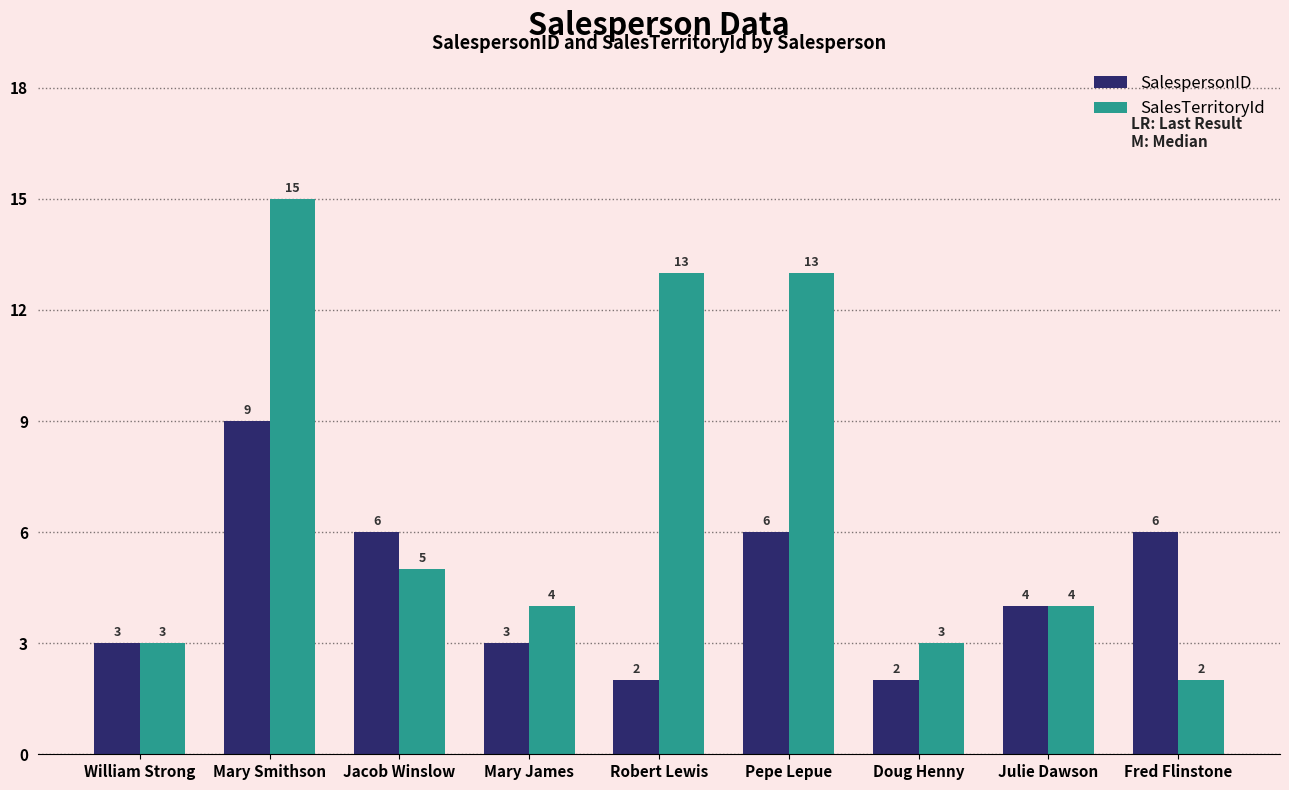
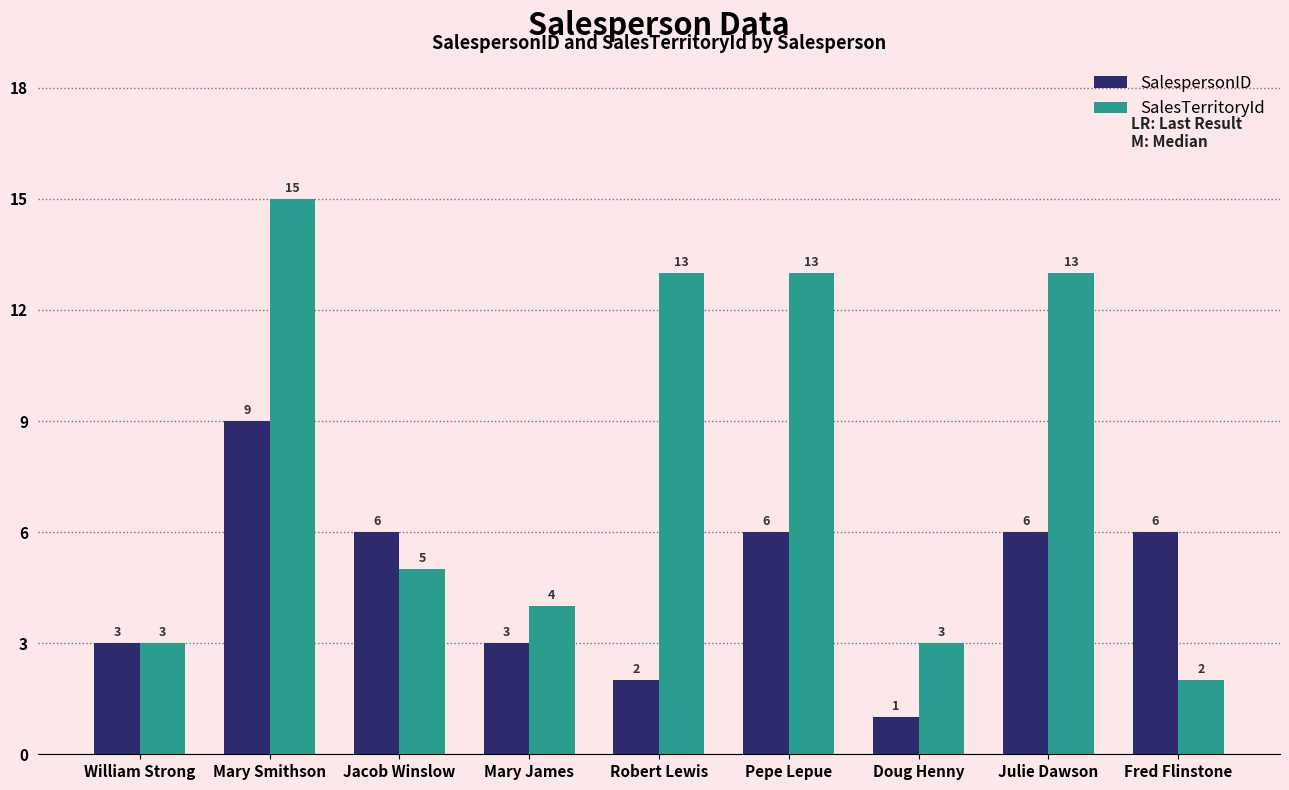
  {
    "SalespersonID": {
      "William Strong": 3,
      "Mary Smithson": 9,
      "Jacob Winslow": 6,
      "Mary James": 3,
      "Robert Lewis": 2,
      "Pepe Lepue": 6,
-     "Doug Henny": 2,
-     "Julie Dawson": 4,
+     "Doug Henny": 1,
+     "Julie Dawson": 6,
      "Fred Flinstone": 6
    },
    "SalesTerritoryId": {
      "William Strong": 3,
      "Mary Smithson": 15,
      "Jacob Winslow": 5,
      "Mary James": 4,
      "Robert Lewis": 13,
      "Pepe Lepue": 13,
      "Doug Henny": 3,
-     "Julie Dawson": 4,
+     "Julie Dawson": 13,
      "Fred Flinstone": 2
    }
  }
